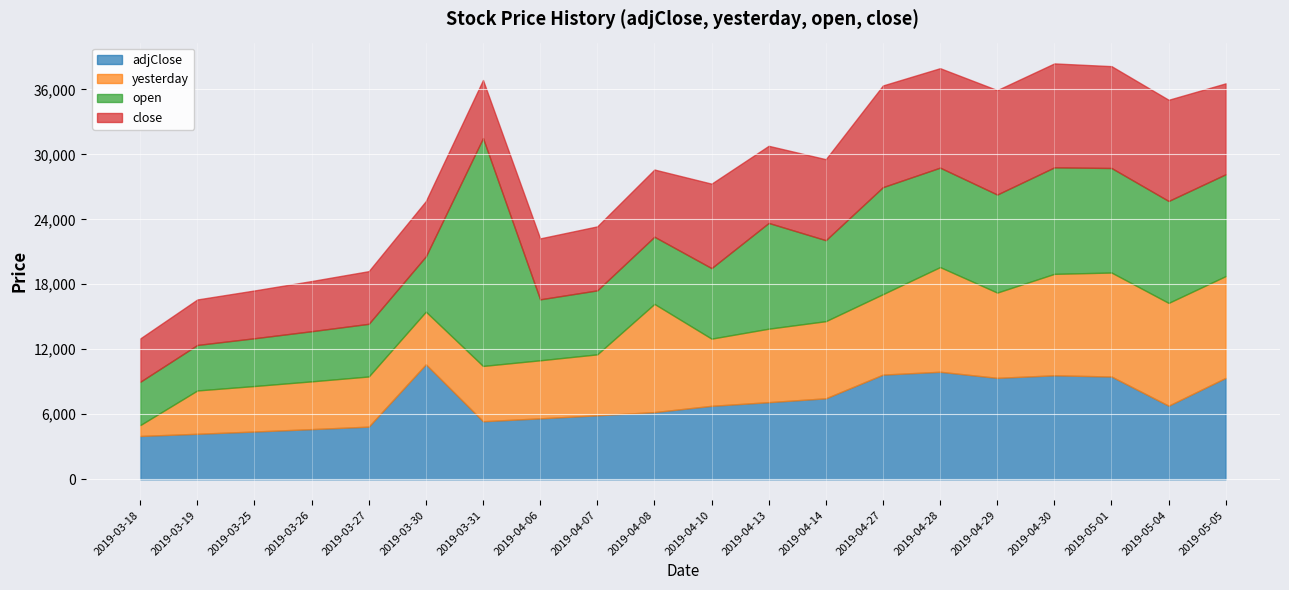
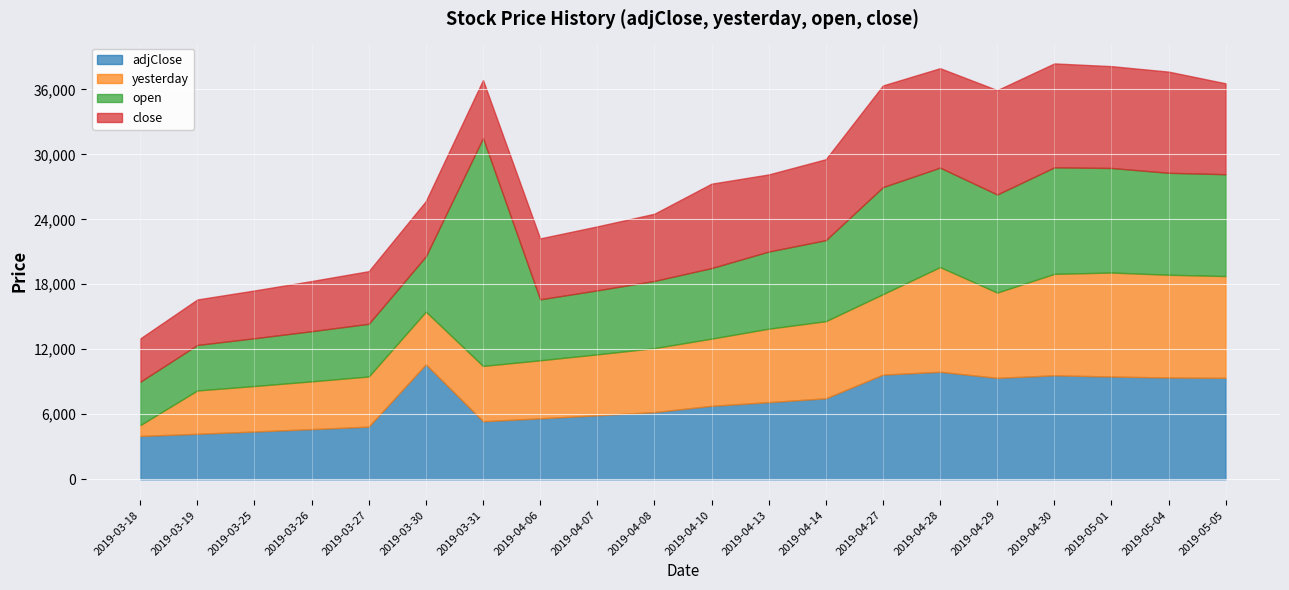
  {
    "adjClose": {
      "2019-03-18": "4,000",
      "2019-03-19": "4,200",
      "2019-03-25": "4,400",
      "2019-03-26": "4,600",
      "2019-03-27": "4,900",
      "2019-03-30": "10,600",
      "2019-03-31": "5,400",
      "2019-04-06": "5,600",
      "2019-04-07": "5,900",
      "2019-04-08": "6,200",
      "2019-04-10": "6,800",
      "2019-04-13": "7,100",
      "2019-04-14": "7,500",
      "2019-04-27": "9,700",
      "2019-04-28": "9,900",
      "2019-04-29": "9,400",
      "2019-04-30": "9,600",
      "2019-05-01": "9,500",
-     "2019-05-04": "6,800",
+     "2019-05-04": "9,400",
      "2019-05-05": "9,400"
    },
    "yesterday": {
      "2019-03-18": "1,000",
      "2019-03-19": "4,000",
      "2019-03-25": "4,200",
      "2019-03-26": "4,400",
      "2019-03-27": "4,600",
      "2019-03-30": "4,900",
      "2019-03-31": "5,100",
      "2019-04-06": "5,400",
      "2019-04-07": "5,600",
-     "2019-04-08": "10,000",
+     "2019-04-08": "5,900",
      "2019-04-10": "6,200",
      "2019-04-13": "6,800",
      "2019-04-14": "7,100",
      "2019-04-27": "7,400",
      "2019-04-28": "9,700",
      "2019-04-29": "7,900",
      "2019-04-30": "9,400",
      "2019-05-01": "9,600",
      "2019-05-04": "9,500",
      "2019-05-05": "9,400"
    },
    "open": {
      "2019-03-18": "4,000",
      "2019-03-19": "4,200",
      "2019-03-25": "4,400",
      "2019-03-26": "4,600",
      "2019-03-27": "4,900",
      "2019-03-30": "5,100",
      "2019-03-31": "21,000",
      "2019-04-06": "5,600",
      "2019-04-07": "5,900",
      "2019-04-08": "6,200",
      "2019-04-10": "6,500",
-     "2019-04-13": "9,800",
+     "2019-04-13": "7,100",
      "2019-04-14": "7,500",
      "2019-04-27": "9,900",
      "2019-04-28": "9,200",
      "2019-04-29": "9,100",
      "2019-04-30": "9,800",
      "2019-05-01": "9,700",
      "2019-05-04": "9,400",
      "2019-05-05": "9,400"
    },
    "close": {
      "2019-03-18": "4,000",
      "2019-03-19": "4,200",
      "2019-03-25": "4,400",
      "2019-03-26": "4,600",
      "2019-03-27": "4,900",
      "2019-03-30": "5,100",
      "2019-03-31": "5,400",
      "2019-04-06": "5,600",
      "2019-04-07": "5,900",
      "2019-04-08": "6,200",
      "2019-04-10": "7,800",
      "2019-04-13": "7,100",
      "2019-04-14": "7,500",
      "2019-04-27": "9,400",
      "2019-04-28": "9,200",
      "2019-04-29": "9,600",
      "2019-04-30": "9,600",
      "2019-05-01": "9,400",
      "2019-05-04": "9,300",
      "2019-05-05": "8,400"
    }
  }
